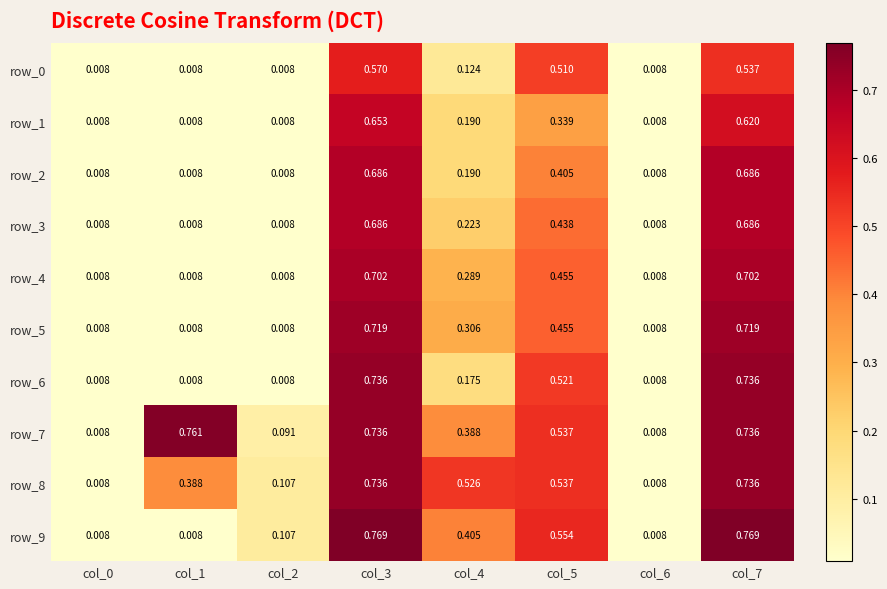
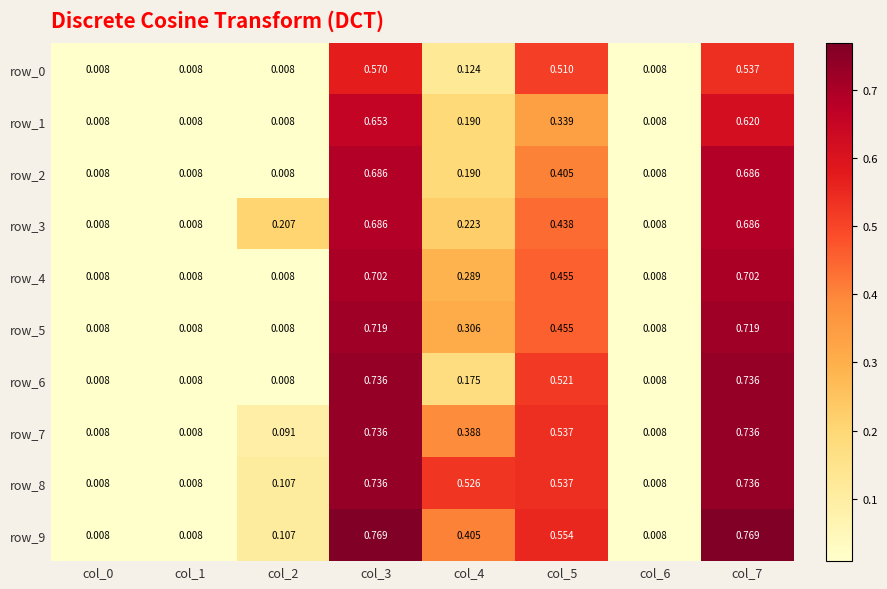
  {
    "row_0": {
      "col_0": 0.008,
      "col_1": 0.008,
      "col_2": 0.008,
      "col_3": 0.570,
      "col_4": 0.124,
      "col_5": 0.510,
      "col_6": 0.008,
      "col_7": 0.537
    },
    "row_1": {
      "col_0": 0.008,
      "col_1": 0.008,
      "col_2": 0.008,
      "col_3": 0.653,
      "col_4": 0.190,
      "col_5": 0.339,
      "col_6": 0.008,
      "col_7": 0.620
    },
    "row_2": {
      "col_0": 0.008,
      "col_1": 0.008,
      "col_2": 0.008,
      "col_3": 0.686,
      "col_4": 0.190,
      "col_5": 0.405,
      "col_6": 0.008,
      "col_7": 0.686
    },
    "row_3": {
      "col_0": 0.008,
      "col_1": 0.008,
-     "col_2": 0.008,
+     "col_2": 0.207,
      "col_3": 0.686,
      "col_4": 0.223,
      "col_5": 0.438,
      "col_6": 0.008,
      "col_7": 0.686
    },
    "row_4": {
      "col_0": 0.008,
      "col_1": 0.008,
      "col_2": 0.008,
      "col_3": 0.702,
      "col_4": 0.289,
      "col_5": 0.455,
      "col_6": 0.008,
      "col_7": 0.702
    },
    "row_5": {
      "col_0": 0.008,
      "col_1": 0.008,
      "col_2": 0.008,
      "col_3": 0.719,
      "col_4": 0.306,
      "col_5": 0.455,
      "col_6": 0.008,
      "col_7": 0.719
    },
    "row_6": {
      "col_0": 0.008,
      "col_1": 0.008,
      "col_2": 0.008,
      "col_3": 0.736,
      "col_4": 0.175,
      "col_5": 0.521,
      "col_6": 0.008,
      "col_7": 0.736
    },
    "row_7": {
      "col_0": 0.008,
-     "col_1": 0.761,
+     "col_1": 0.008,
      "col_2": 0.091,
      "col_3": 0.736,
      "col_4": 0.388,
      "col_5": 0.537,
      "col_6": 0.008,
      "col_7": 0.736
    },
    "row_8": {
      "col_0": 0.008,
-     "col_1": 0.388,
+     "col_1": 0.008,
      "col_2": 0.107,
      "col_3": 0.736,
      "col_4": 0.526,
      "col_5": 0.537,
      "col_6": 0.008,
      "col_7": 0.736
    },
    "row_9": {
      "col_0": 0.008,
      "col_1": 0.008,
      "col_2": 0.107,
      "col_3": 0.769,
      "col_4": 0.405,
      "col_5": 0.554,
      "col_6": 0.008,
      "col_7": 0.769
    }
  }
